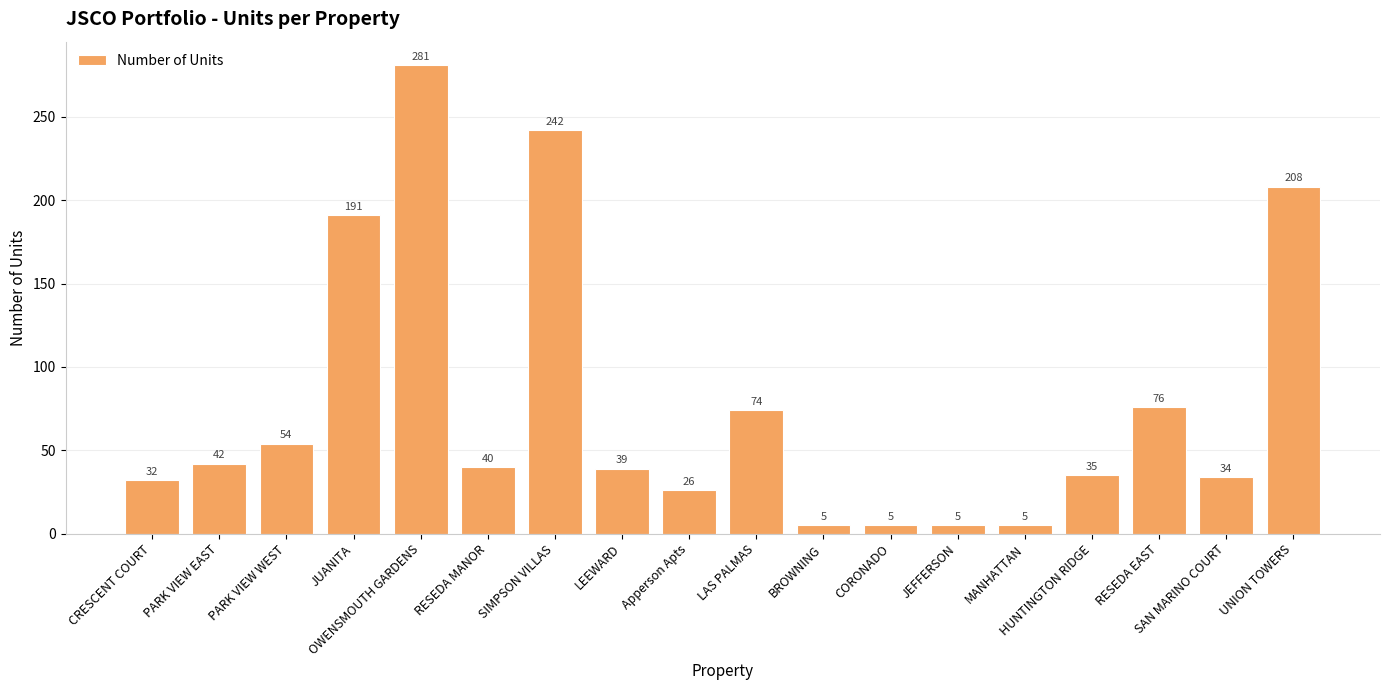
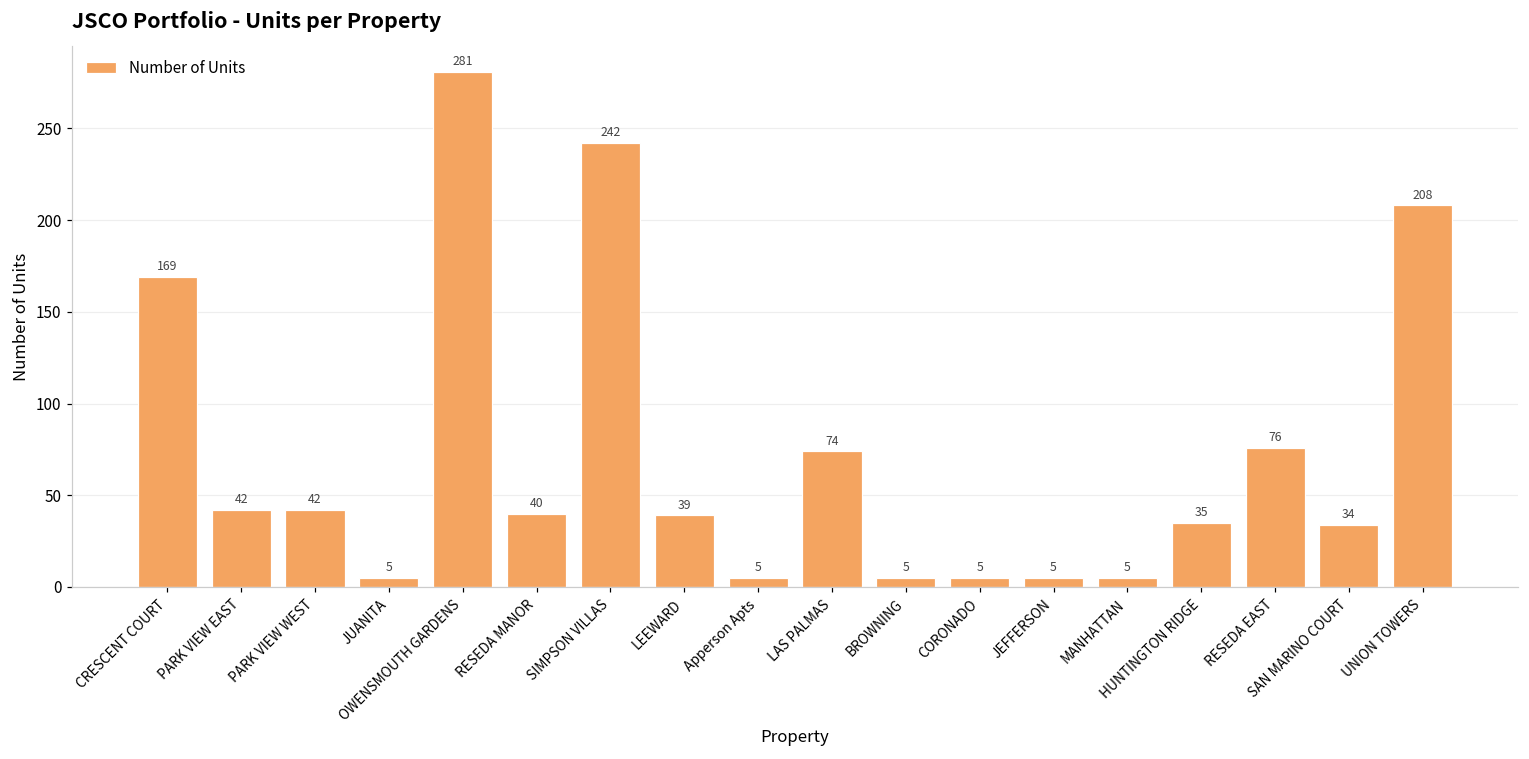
  {
-   "CRESCENT COURT": 32,
+   "CRESCENT COURT": 169,
    "PARK VIEW EAST": 42,
-   "PARK VIEW WEST": 54,
-   "JUANITA": 191,
+   "PARK VIEW WEST": 42,
+   "JUANITA": 5,
    "OWENSMOUTH GARDENS": 281,
    "RESEDA MANOR": 40,
    "SIMPSON VILLAS": 242,
    "LEEWARD": 39,
-   "Apperson Apts": 26,
+   "Apperson Apts": 5,
    "LAS PALMAS": 74,
    "BROWNING": 5,
    "CORONADO": 5,
    "JEFFERSON": 5,
    "MANHATTAN": 5,
    "HUNTINGTON RIDGE": 35,
    "RESEDA EAST": 76,
    "SAN MARINO COURT": 34,
    "UNION TOWERS": 208
  }
